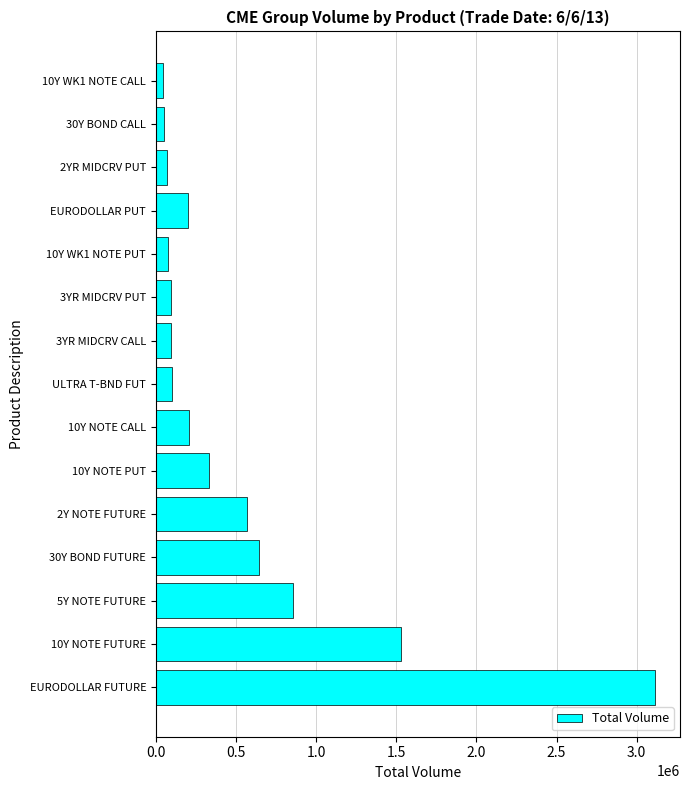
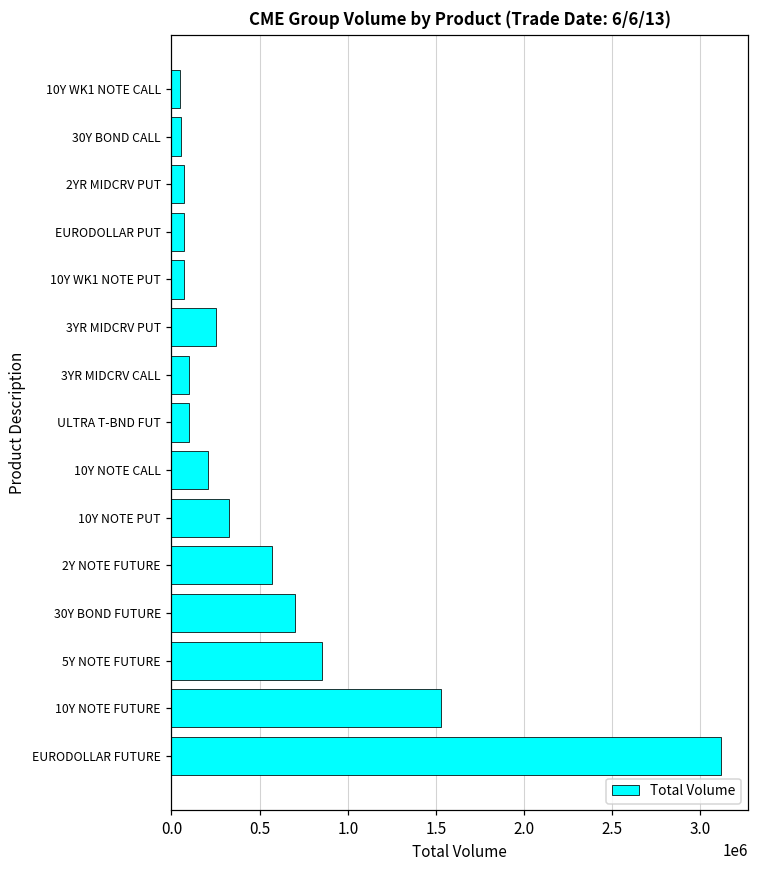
  {
    "10Y WK1 NOTE CALL": 50000,
    "30Y BOND CALL": 50000,
    "2YR MIDCRV PUT": 70000,
-   "EURODOLLAR PUT": 200000,
+   "EURODOLLAR PUT": 70000,
    "10Y WK1 NOTE PUT": 70000,
-   "3YR MIDCRV PUT": 90000,
+   "3YR MIDCRV PUT": 250000,
    "3YR MIDCRV CALL": 100000,
    "ULTRA T-BND FUT": 100000,
    "10Y NOTE CALL": 210000,
    "10Y NOTE PUT": 330000,
    "2Y NOTE FUTURE": 570000,
-   "30Y BOND FUTURE": 650000,
+   "30Y BOND FUTURE": 700000,
    "5Y NOTE FUTURE": 860000,
    "10Y NOTE FUTURE": 1530000,
    "EURODOLLAR FUTURE": 3110000
  }
